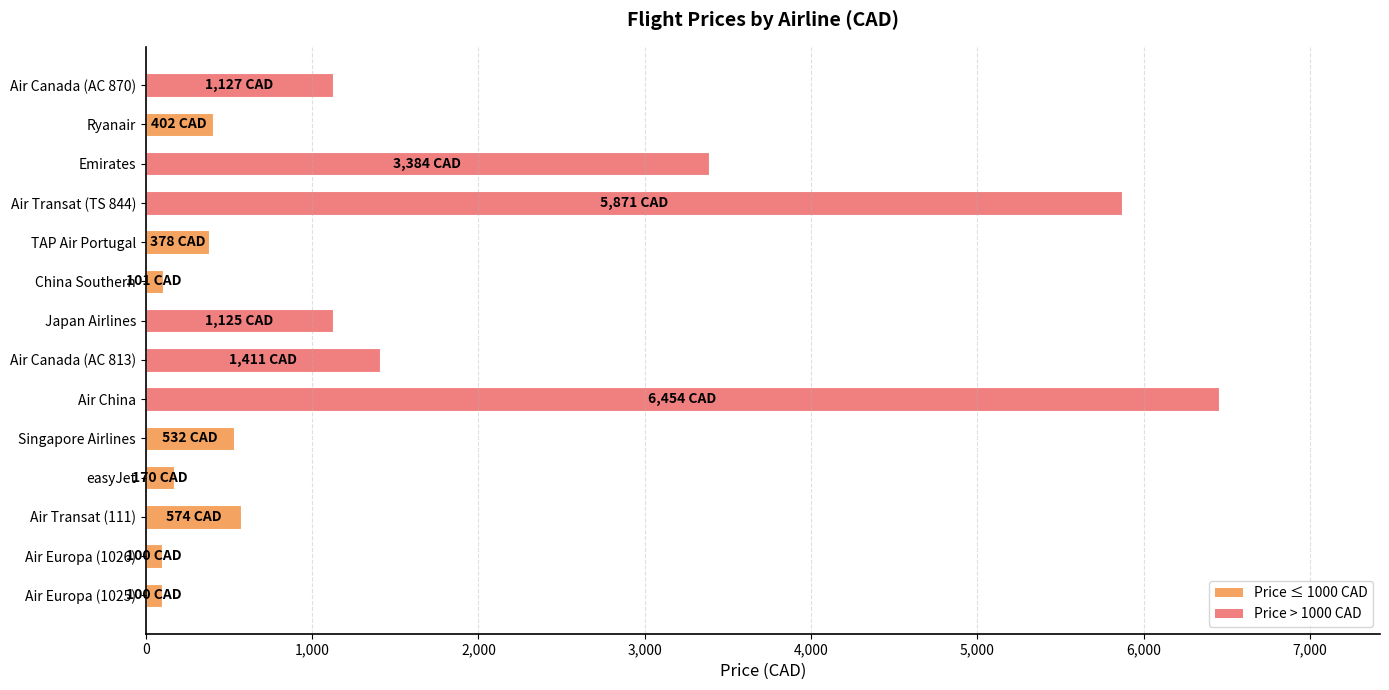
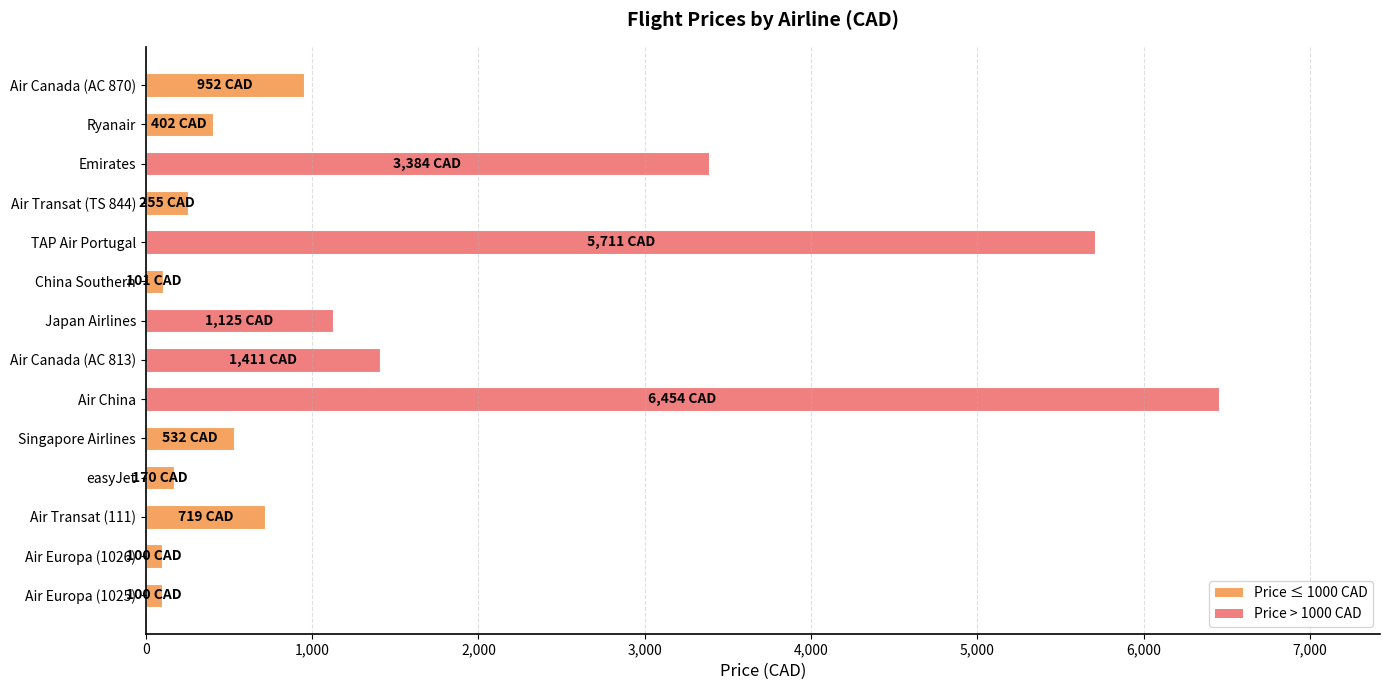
  {
-   "Air Canada (AC 870)": "1,127",
+   "Air Canada (AC 870)": "952",
    "Ryanair": "402",
    "Emirates": "3,384",
-   "Air Transat (TS 844)": "5,871",
-   "TAP Air Portugal": "378",
+   "Air Transat (TS 844)": "255",
+   "TAP Air Portugal": "5,711",
    "China Southern": "101",
    "Japan Airlines": "1,125",
    "Air Canada (AC 813)": "1,411",
    "Air China": "6,454",
    "Singapore Airlines": "532",
    "easyJet": "170",
-   "Air Transat (111)": "574",
+   "Air Transat (111)": "719",
    "Air Europa (1026)": "100",
    "Air Europa (1025)": "100"
  }
